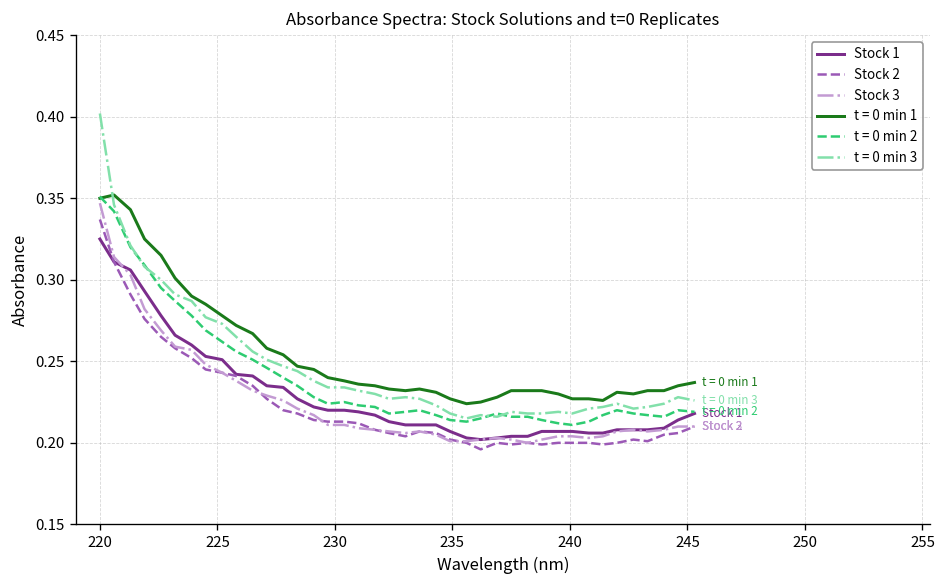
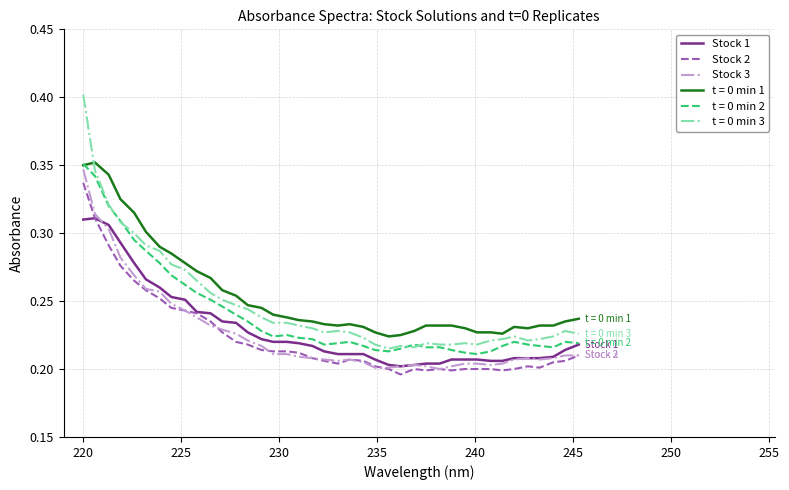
  {
    "Stock 1": {
-     "220": 0.325
+     "220": 0.310
    },
    "Stock 2": {
      "220": 0.337
    },
    "Stock 3": {
      "220": 0.347
    },
    "t = 0 min 3": {
      "220": 0.402
    }
  }
